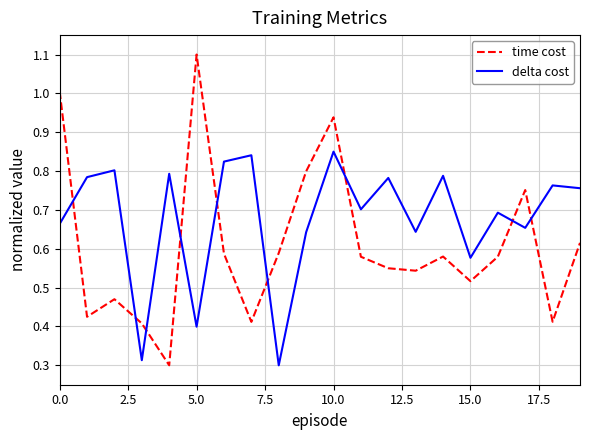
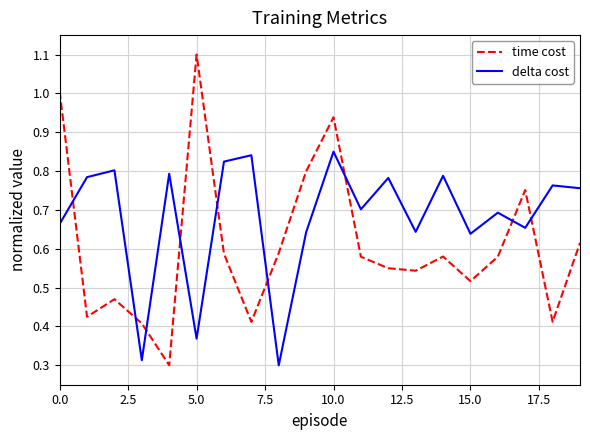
  {
    "time cost": {
      "0.0": 1.01,
      "5.0": 1.10,
      "10.0": 0.94,
      "15.0": 0.52
    },
    "delta cost": {
      "0.0": 0.66,
-     "5.0": 0.40,
+     "5.0": 0.37,
      "10.0": 0.85,
-     "15.0": 0.58
+     "15.0": 0.64
    }
  }
